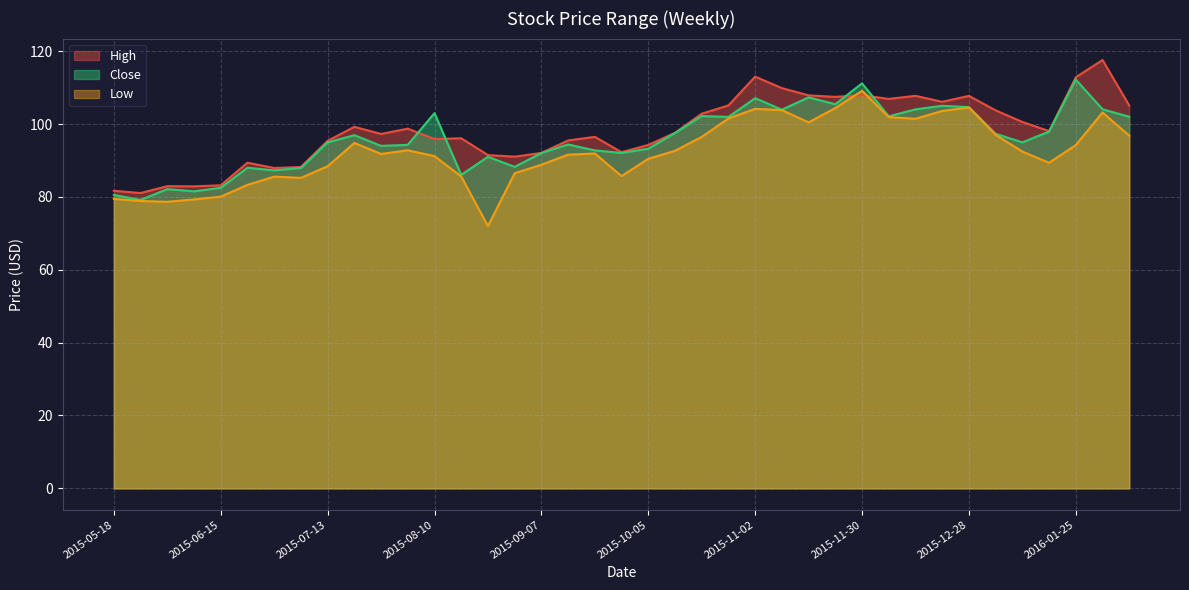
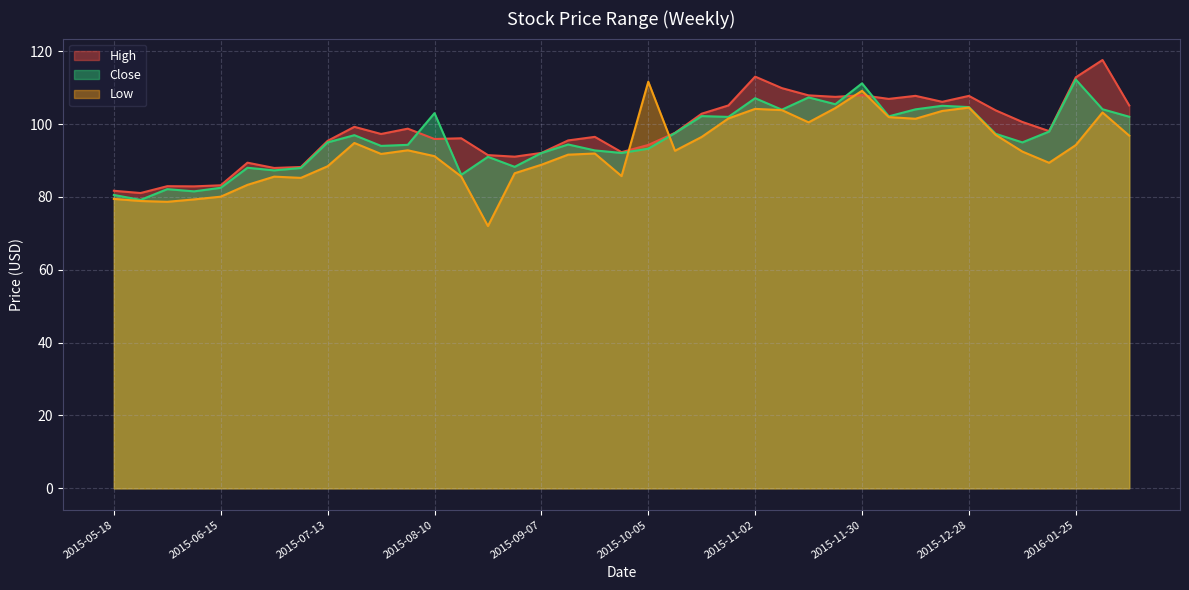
  {
    "High": {
      "2015-05-18": 82,
      "2015-08-10": 96,
      "2015-10-05": 94,
      "2015-11-02": 113,
      "2015-11-30": 108,
      "2015-12-28": 108
    },
    "Close": {
      "2015-05-18": 81,
      "2015-08-10": 103,
      "2015-10-05": 93,
      "2015-11-02": 107,
      "2015-11-30": 111
    },
    "Low": {
      "2015-05-18": 79,
      "2015-06-15": 80,
      "2015-07-13": 88,
      "2015-08-10": 91,
      "2015-09-07": 89,
-     "2015-10-05": 90,
+     "2015-10-05": 112,
      "2015-11-02": 104,
      "2015-11-30": 109,
      "2016-01-25": 94
    }
  }
